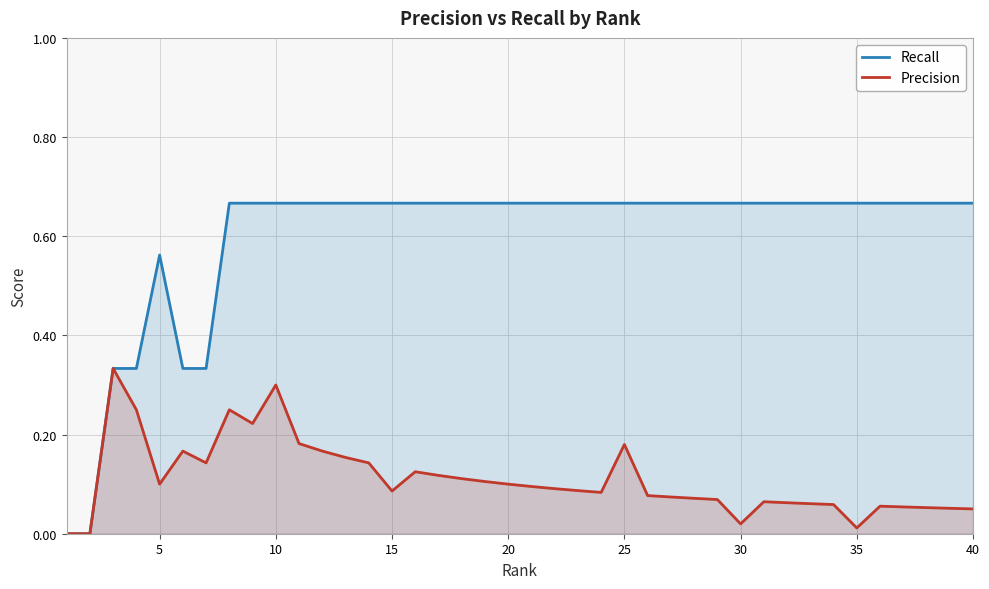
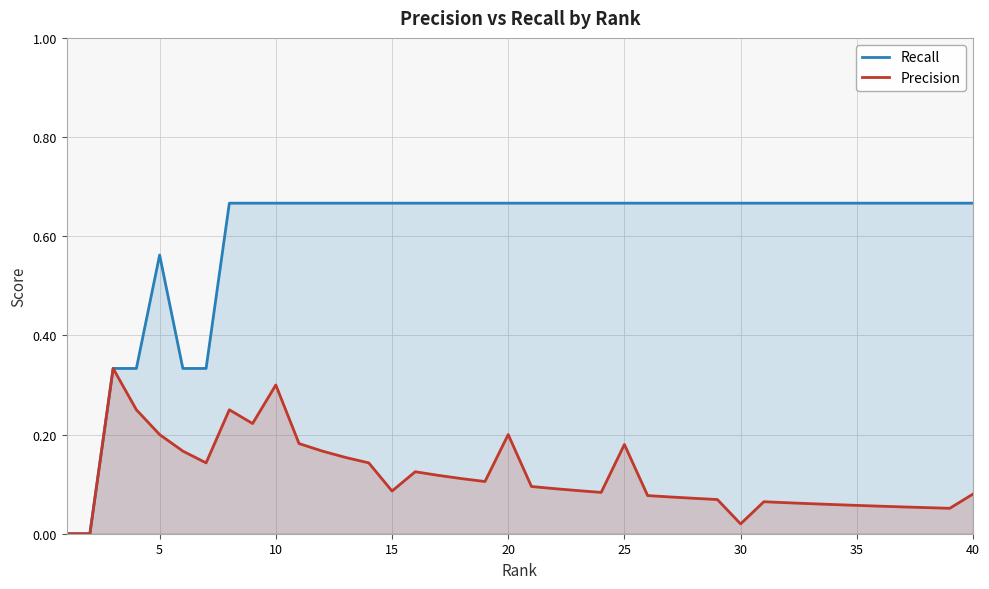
  {
    "Recall": {
      "5": 0.56,
      "10": 0.67,
      "15": 0.67,
      "20": 0.67,
      "25": 0.67,
      "30": 0.67,
      "35": 0.67,
      "40": 0.67
    },
    "Precision": {
-     "5": 0.1,
+     "5": 0.2,
      "10": 0.30,
      "15": 0.09,
-     "20": 0.1,
+     "20": 0.2,
      "25": 0.18,
      "30": 0.02,
-     "35": 0.01,
-     "40": 0.05
+     "35": 0.06,
+     "40": 0.08
    }
  }
